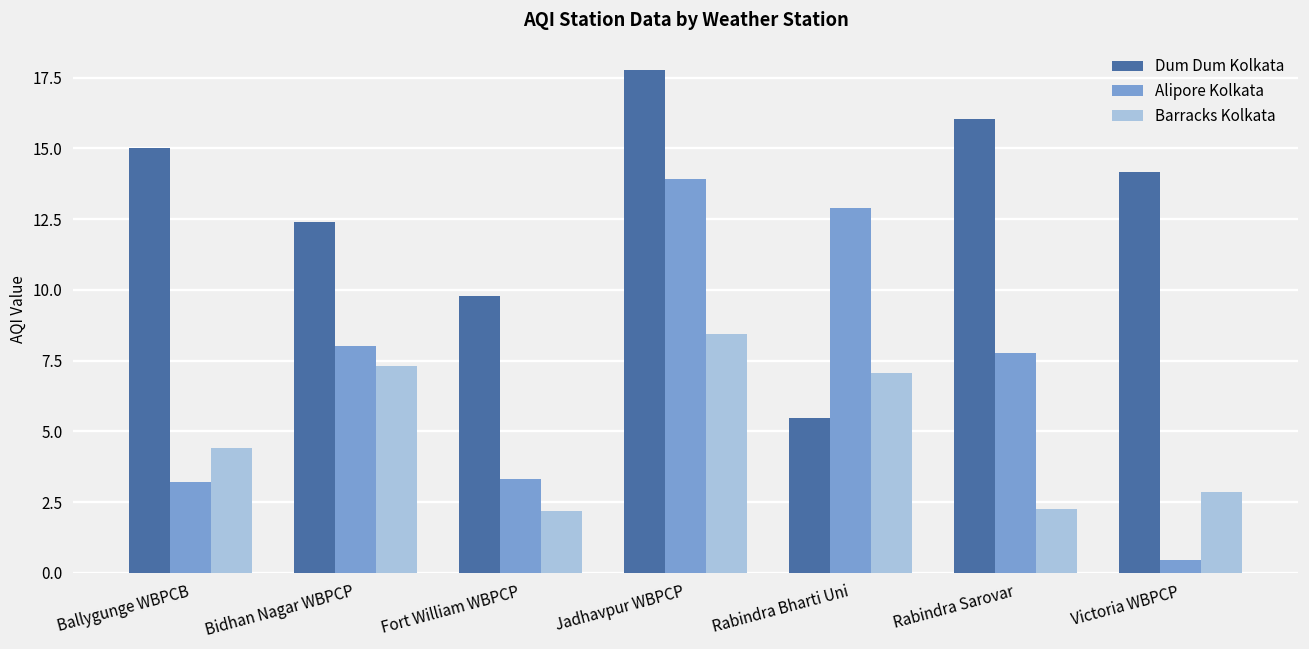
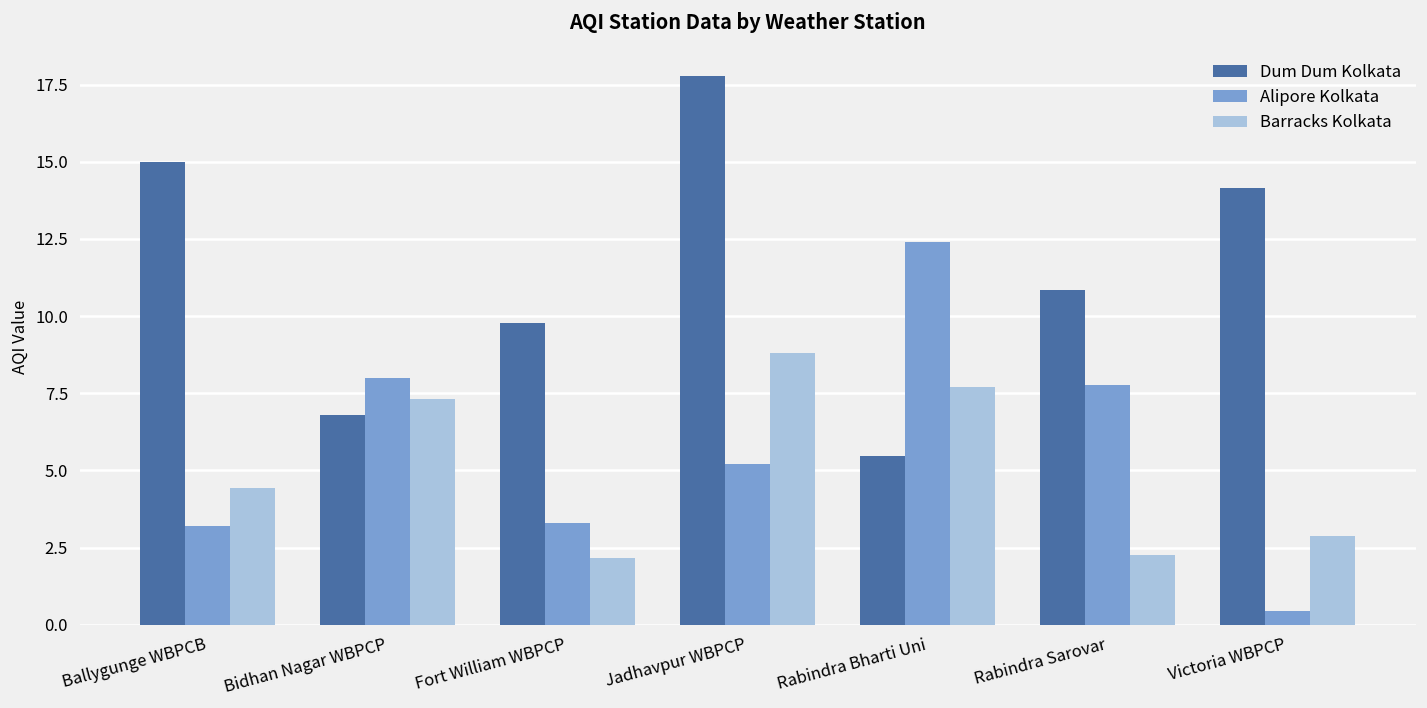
  {
    "Dum Dum Kolkata": {
      "Ballygunge WBPCB": 15.0,
-     "Bidhan Nagar WBPCP": 12.4,
+     "Bidhan Nagar WBPCP": 6.8,
      "Fort William WBPCP": 9.8,
      "Jadhavpur WBPCP": 17.8,
      "Rabindra Bharti Uni": 5.5,
-     "Rabindra Sarovar": 16.0,
+     "Rabindra Sarovar": 10.9,
      "Victoria WBPCP": 14.2
    },
    "Alipore Kolkata": {
      "Ballygunge WBPCB": 3.2,
      "Bidhan Nagar WBPCP": 8.0,
      "Fort William WBPCP": 3.3,
-     "Jadhavpur WBPCP": 13.9,
-     "Rabindra Bharti Uni": 12.9,
+     "Jadhavpur WBPCP": 5.2,
+     "Rabindra Bharti Uni": 12.4,
      "Rabindra Sarovar": 7.8,
      "Victoria WBPCP": 0.5
    },
    "Barracks Kolkata": {
      "Ballygunge WBPCB": 4.4,
      "Bidhan Nagar WBPCP": 7.3,
      "Fort William WBPCP": 2.2,
-     "Jadhavpur WBPCP": 8.4,
-     "Rabindra Bharti Uni": 7.1,
+     "Jadhavpur WBPCP": 8.8,
+     "Rabindra Bharti Uni": 7.7,
      "Rabindra Sarovar": 2.3,
      "Victoria WBPCP": 2.9
    }
  }
